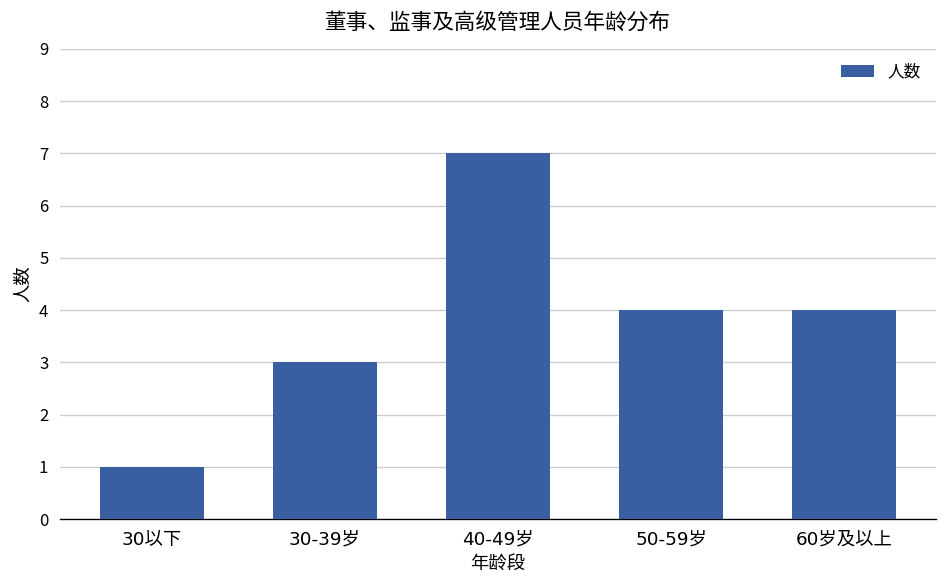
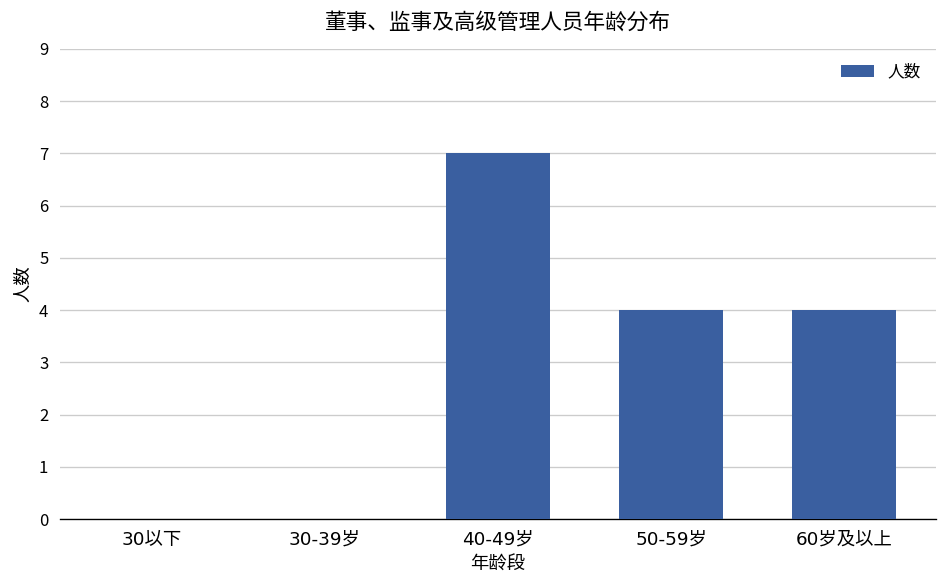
  {
-   "30以下": 1,
-   "30-39岁": 3,
+   "30以下": 0,
+   "30-39岁": 0,
    "40-49岁": 7,
    "50-59岁": 4,
    "60岁及以上": 4
  }
